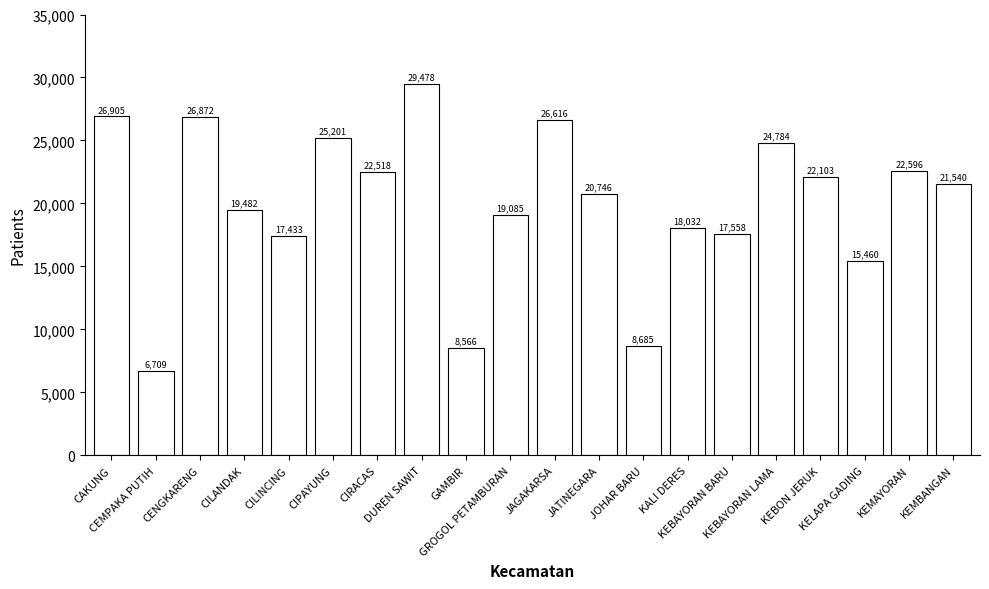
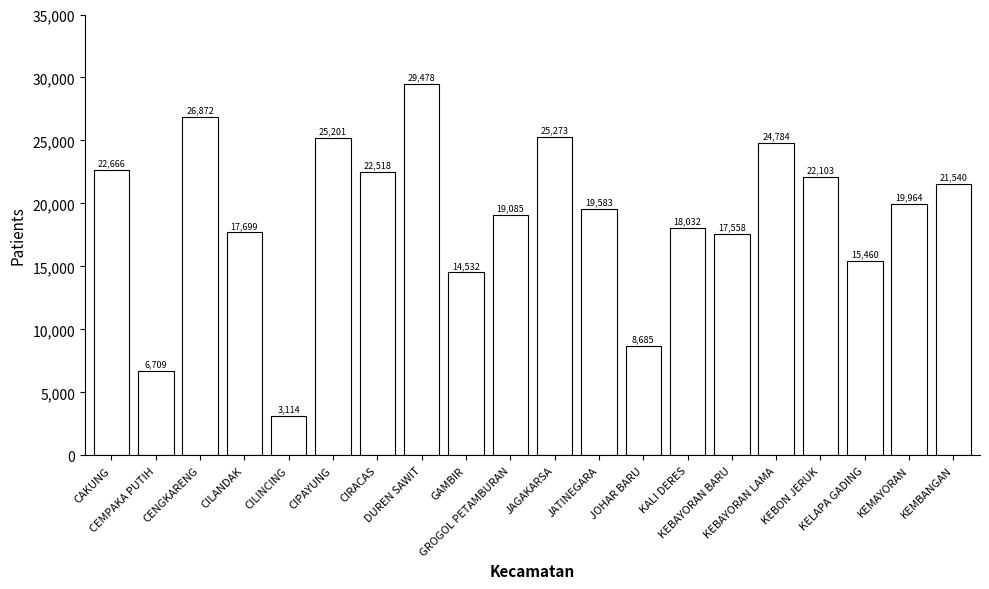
  {
-   "CAKUNG": "26,905",
+   "CAKUNG": "22,666",
    "CEMPAKA PUTIH": "6,709",
    "CENGKARENG": "26,872",
-   "CILANDAK": "19,482",
-   "CILINCING": "17,433",
+   "CILANDAK": "17,699",
+   "CILINCING": "3,114",
    "CIPAYUNG": "25,201",
    "CIRACAS": "22,518",
    "DUREN SAWIT": "29,478",
-   "GAMBIR": "8,566",
+   "GAMBIR": "14,532",
    "GROGOL PETAMBURAN": "19,085",
-   "JAGAKARSA": "26,616",
-   "JATINEGARA": "20,746",
+   "JAGAKARSA": "25,273",
+   "JATINEGARA": "19,583",
    "JOHAR BARU": "8,685",
    "KALI DERES": "18,032",
    "KEBAYORAN BARU": "17,558",
    "KEBAYORAN LAMA": "24,784",
    "KEBON JERUK": "22,103",
    "KELAPA GADING": "15,460",
-   "KEMAYORAN": "22,596",
+   "KEMAYORAN": "19,964",
    "KEMBANGAN": "21,540"
  }
